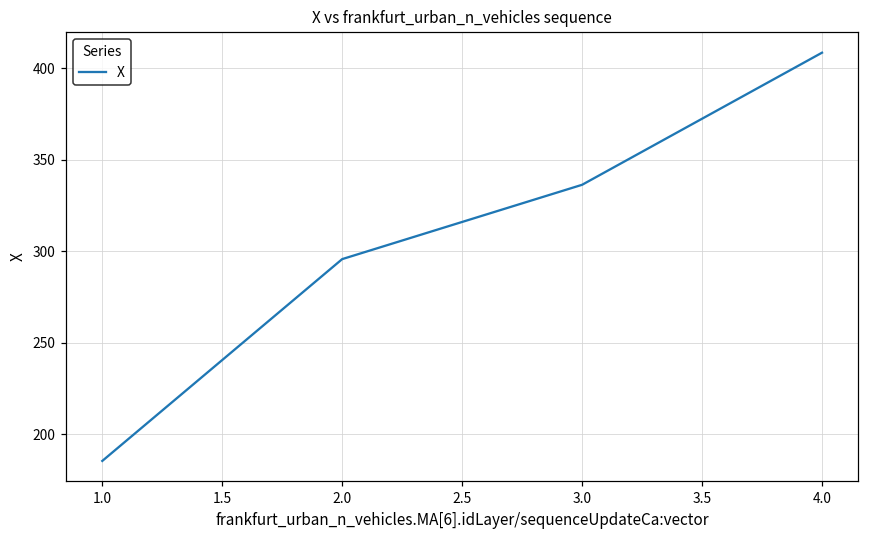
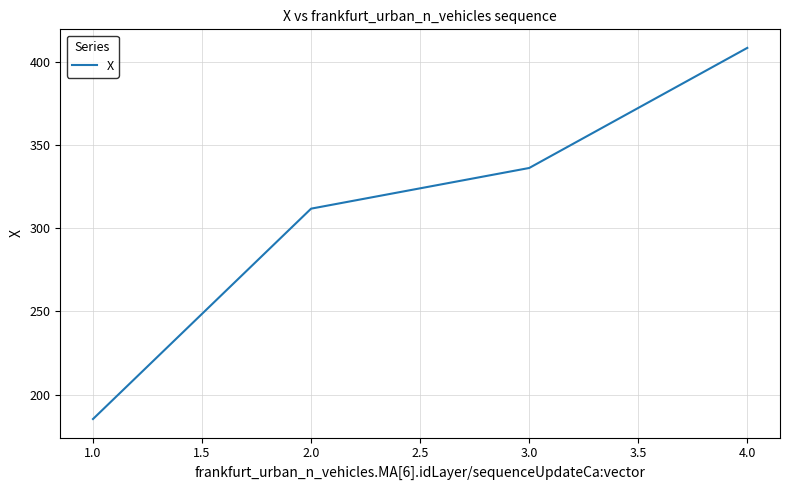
  {
    "1.0": 185,
-   "2.0": 296,
+   "2.0": 312,
    "3.0": 336,
    "4.0": 408
  }
